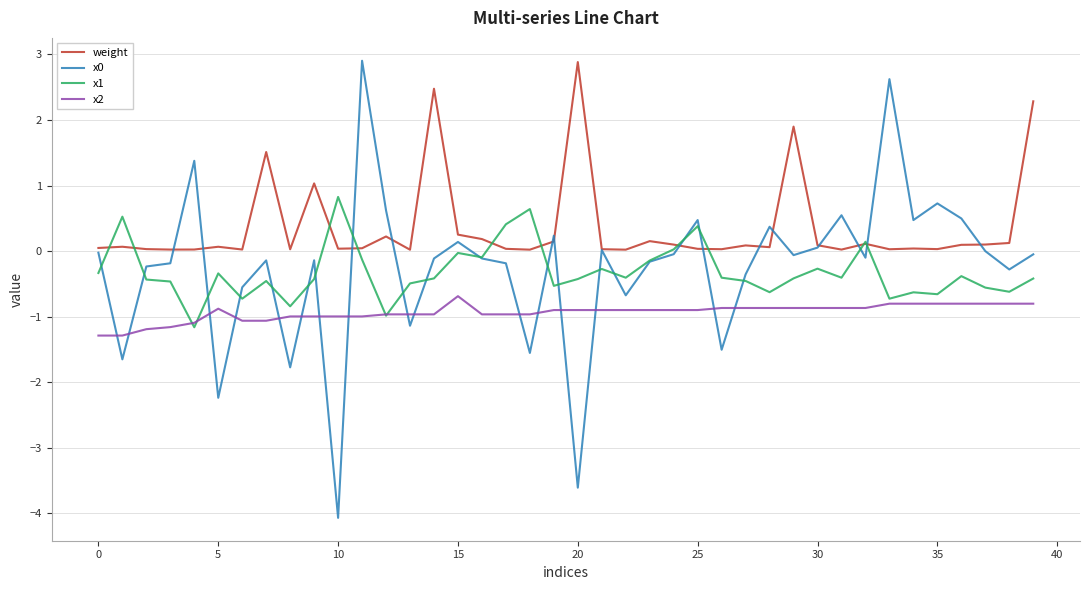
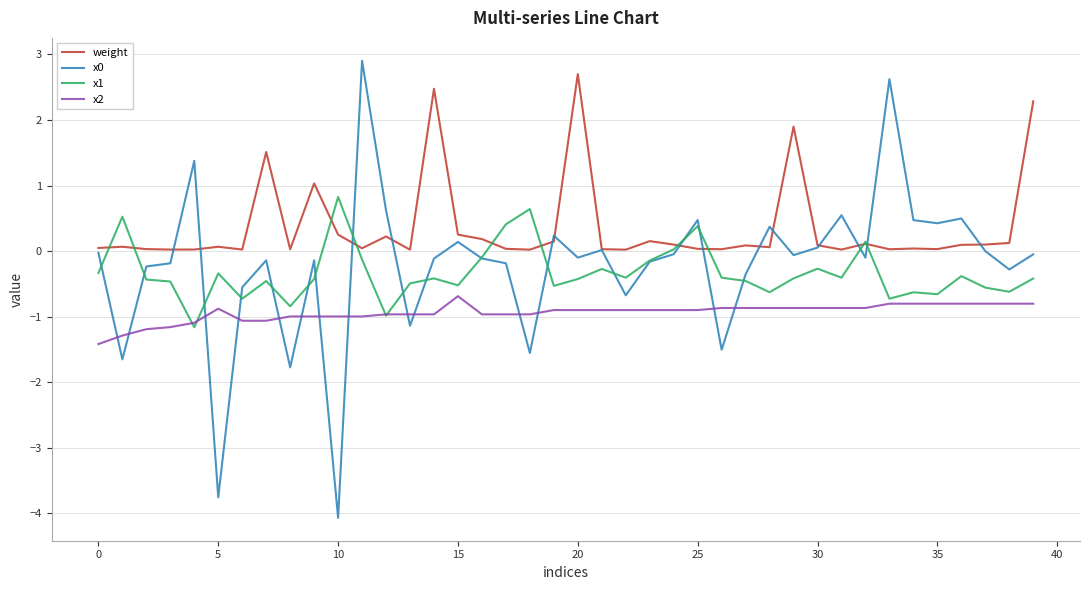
  {
    "weight": {
      "0": 0.0,
      "5": 0.1,
-     "10": 0.0,
+     "10": 0.3,
      "15": 0.3,
-     "20": 2.9,
+     "20": 2.7,
      "25": 0.0,
      "35": 0.0
    },
    "x0": {
      "0": 0.0,
-     "5": -2.2,
+     "5": -3.8,
      "10": -4.1,
      "15": 0.1,
-     "20": -3.6,
+     "20": -0.1,
      "25": 0.5,
-     "35": 0.7
+     "35": 0.4
    },
    "x1": {
      "0": -0.3,
      "5": -0.3,
      "10": 0.8,
-     "15": 0.0,
+     "15": -0.5,
      "20": -0.4,
      "25": 0.4,
      "30": -0.3,
      "35": -0.7
    },
    "x2": {
-     "0": -1.3,
+     "0": -1.4,
      "5": -0.9,
      "10": -1.0,
      "15": -0.7,
      "20": -0.9,
      "25": -0.9,
      "30": -0.9,
      "35": -0.8
    }
  }
